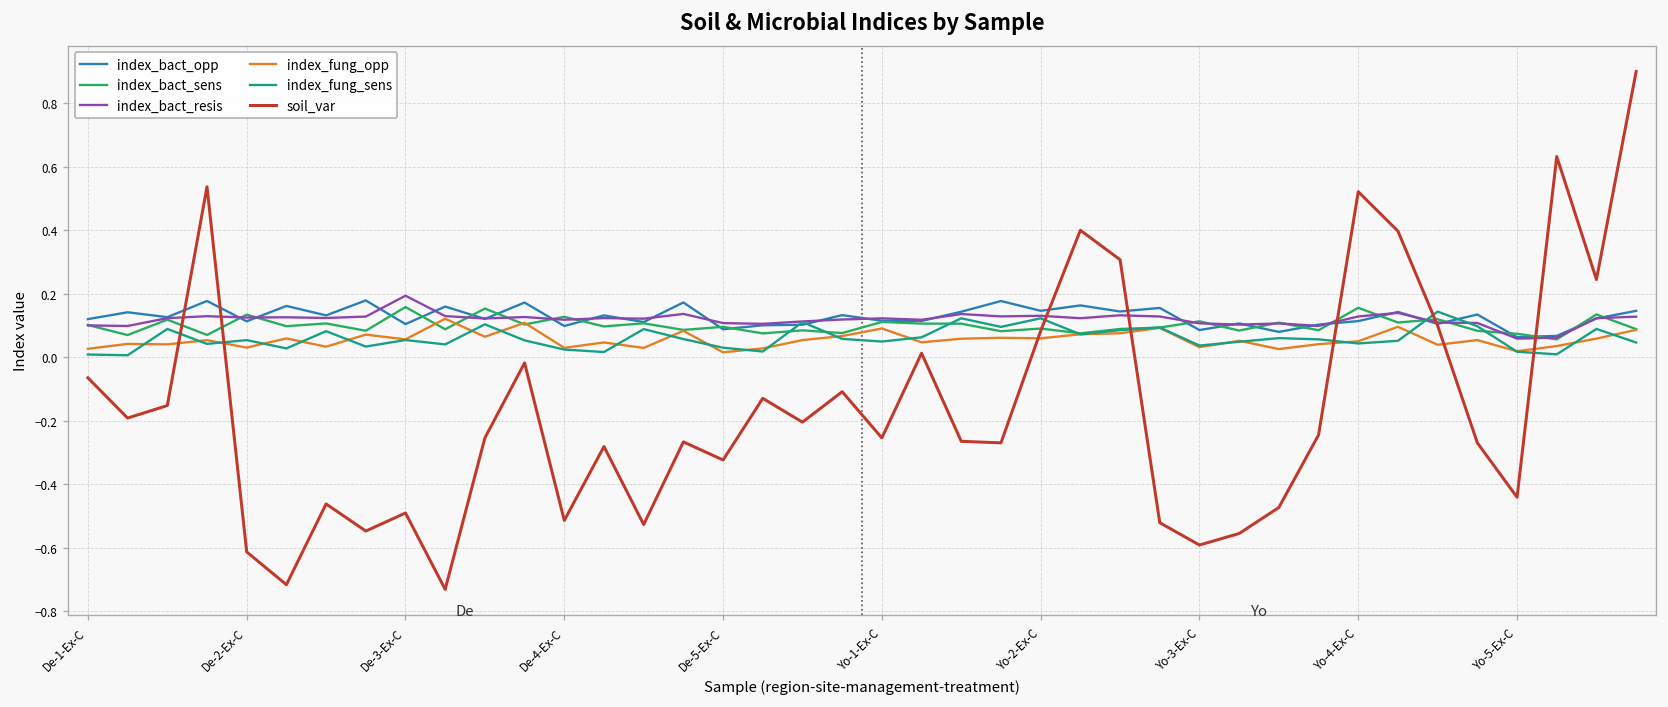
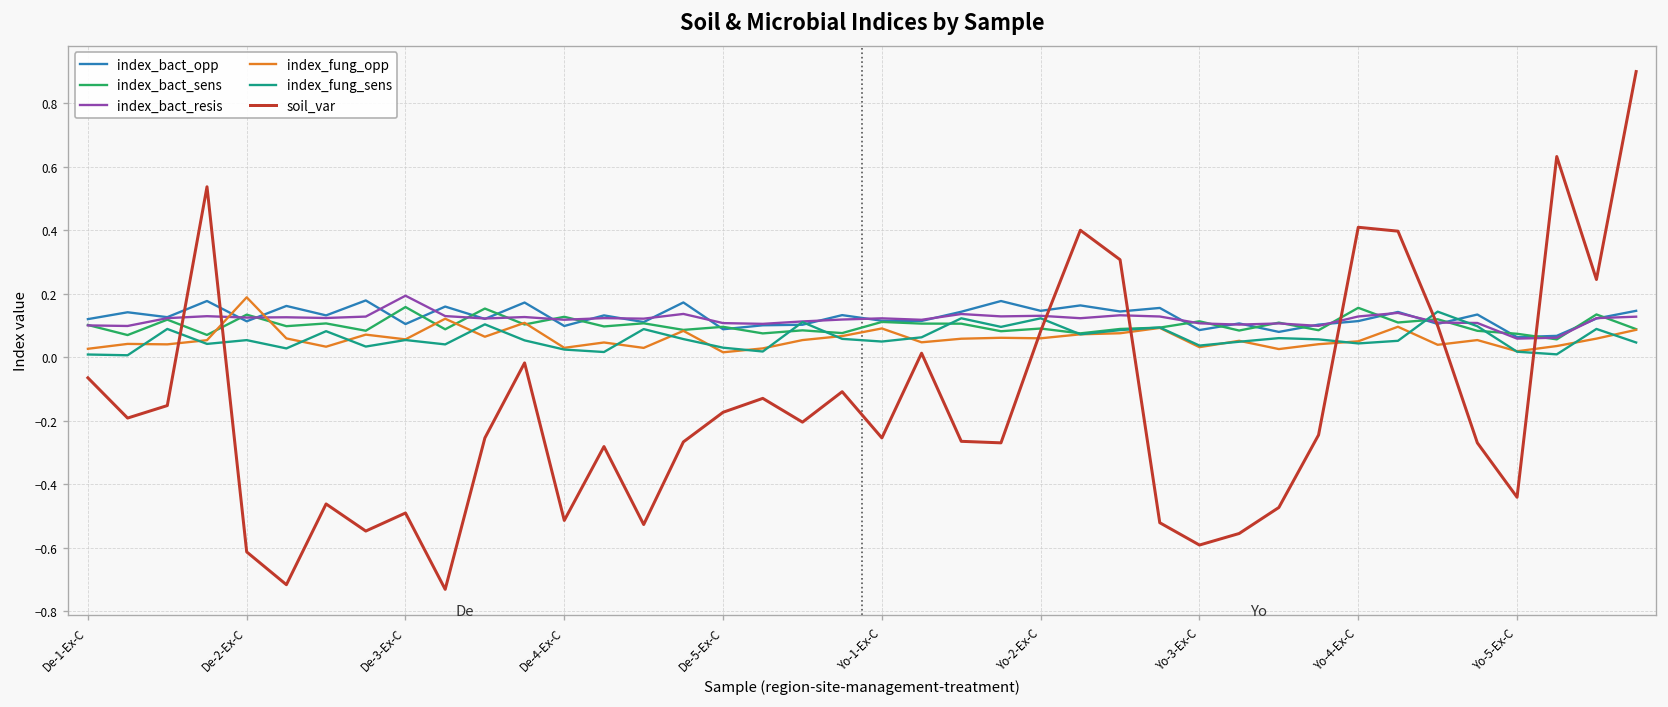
  {
    "index_bact_opp": {
      "De-1-Ex-C": 0.12,
      "De-2-Ex-C": 0.11,
      "De-3-Ex-C": 0.10,
      "De-4-Ex-C": 0.10,
      "Yo-2-Ex-C": 0.15,
      "Yo-3-Ex-C": 0.09,
      "Yo-4-Ex-C": 0.11
    },
    "index_bact_resis": {
      "De-3-Ex-C": 0.19,
      "De-5-Ex-C": 0.11,
      "Yo-4-Ex-C": 0.13
    },
    "index_fung_opp": {
      "De-1-Ex-C": 0.03,
-     "De-2-Ex-C": 0.03,
+     "De-2-Ex-C": 0.19,
      "De-5-Ex-C": 0.02,
      "Yo-1-Ex-C": 0.09,
      "Yo-2-Ex-C": 0.06
    },
    "soil_var": {
      "De-1-Ex-C": -0.06,
      "De-2-Ex-C": -0.61,
      "De-3-Ex-C": -0.49,
      "De-4-Ex-C": -0.51,
-     "De-5-Ex-C": -0.32,
+     "De-5-Ex-C": -0.17,
      "Yo-1-Ex-C": -0.25,
      "Yo-3-Ex-C": -0.59,
-     "Yo-4-Ex-C": 0.52,
+     "Yo-4-Ex-C": 0.41,
      "Yo-5-Ex-C": -0.44
    }
  }
